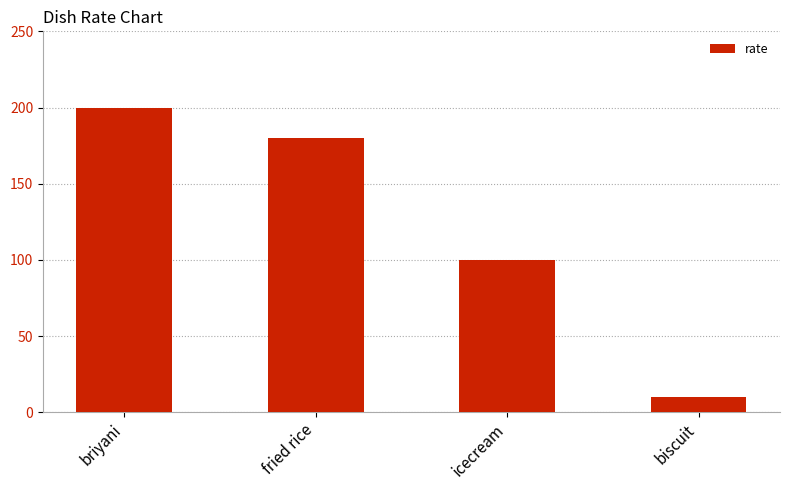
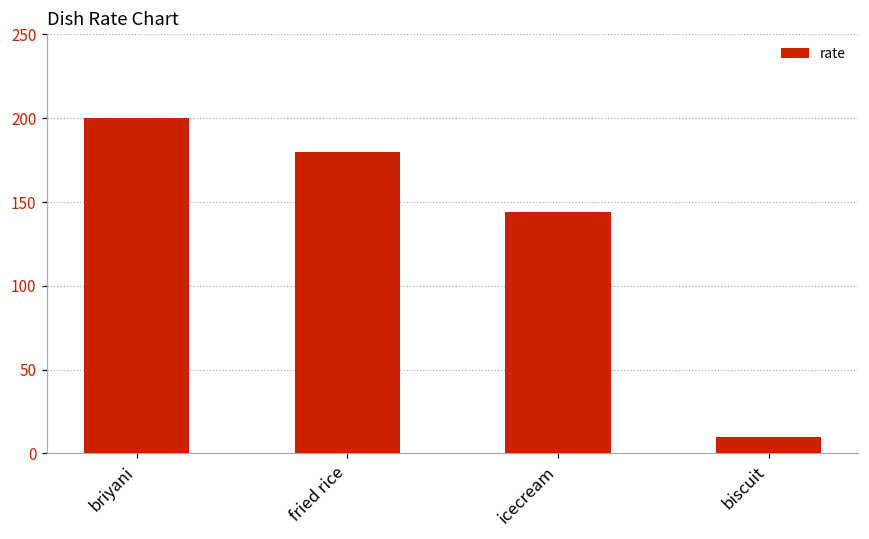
  {
    "briyani": 200,
    "fried rice": 180,
-   "icecream": 100,
+   "icecream": 144,
    "biscuit": 10
  }
